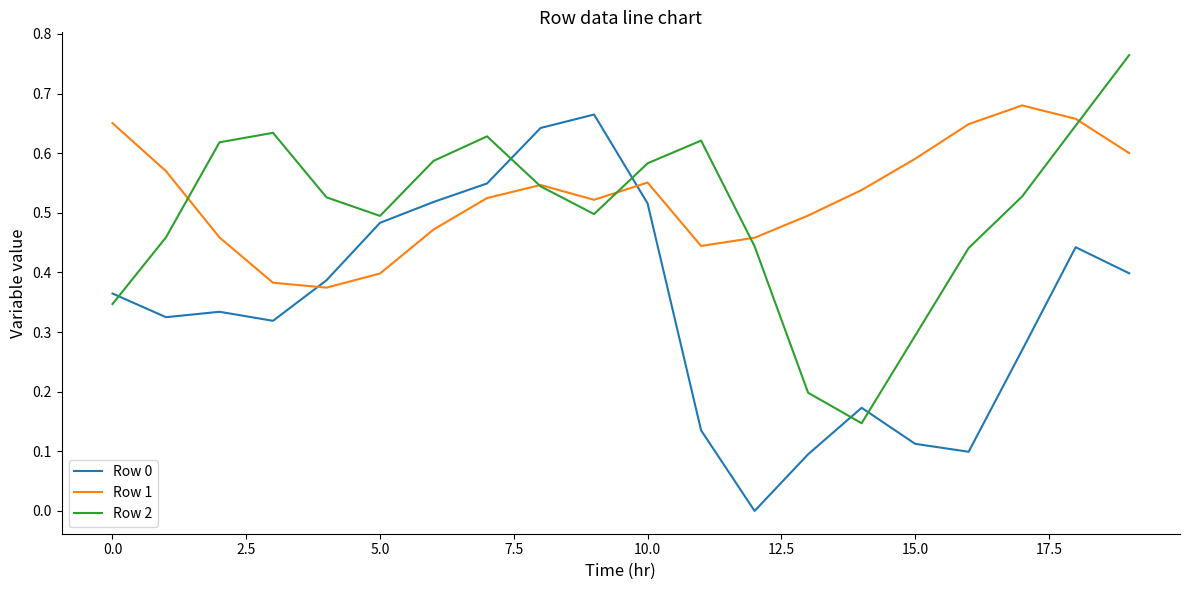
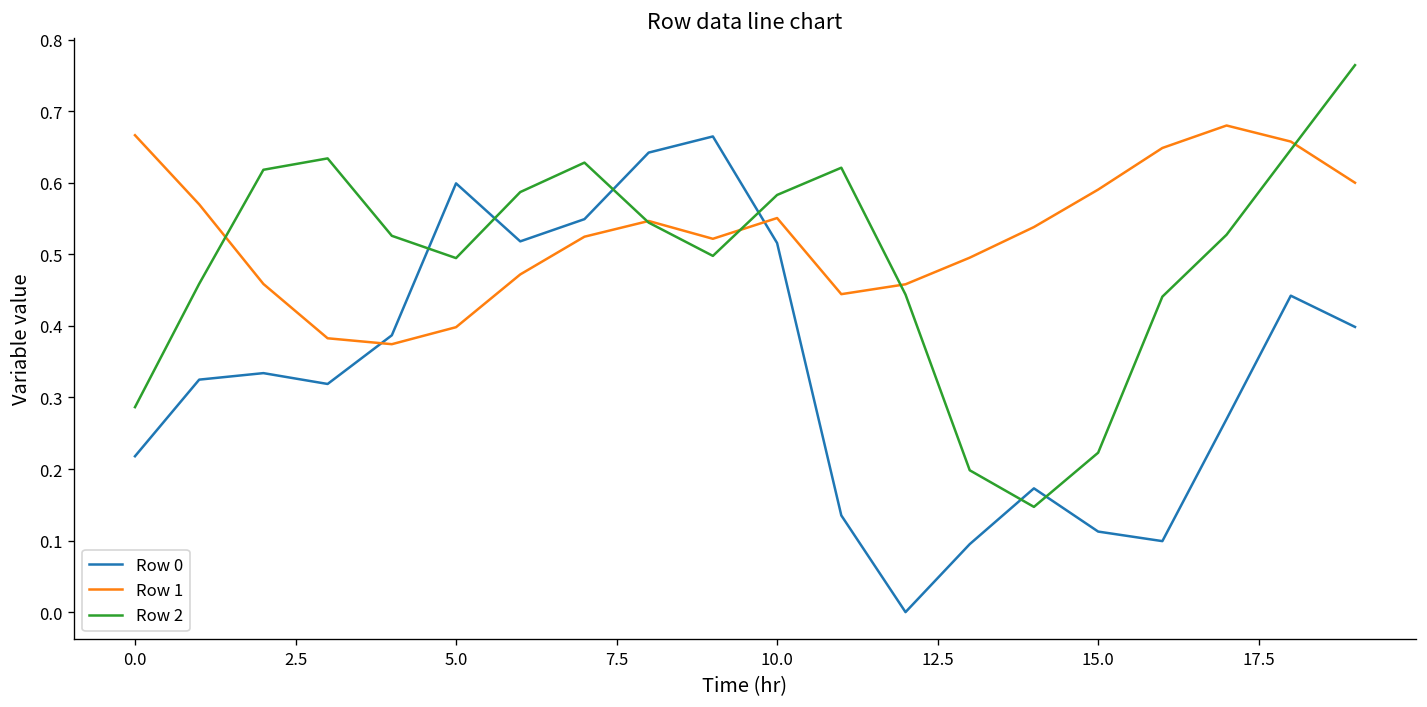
  {
    "Row 0": {
-     "0.0": 0.36,
-     "5.0": 0.48,
+     "0.0": 0.22,
+     "5.0": 0.60,
      "10.0": 0.52,
      "15.0": 0.11
    },
    "Row 1": {
-     "0.0": 0.65,
+     "0.0": 0.67,
      "5.0": 0.40,
      "10.0": 0.55,
      "15.0": 0.59
    },
    "Row 2": {
-     "0.0": 0.35,
+     "0.0": 0.29,
      "5.0": 0.49,
      "10.0": 0.58,
-     "15.0": 0.29
+     "15.0": 0.22
    }
  }
